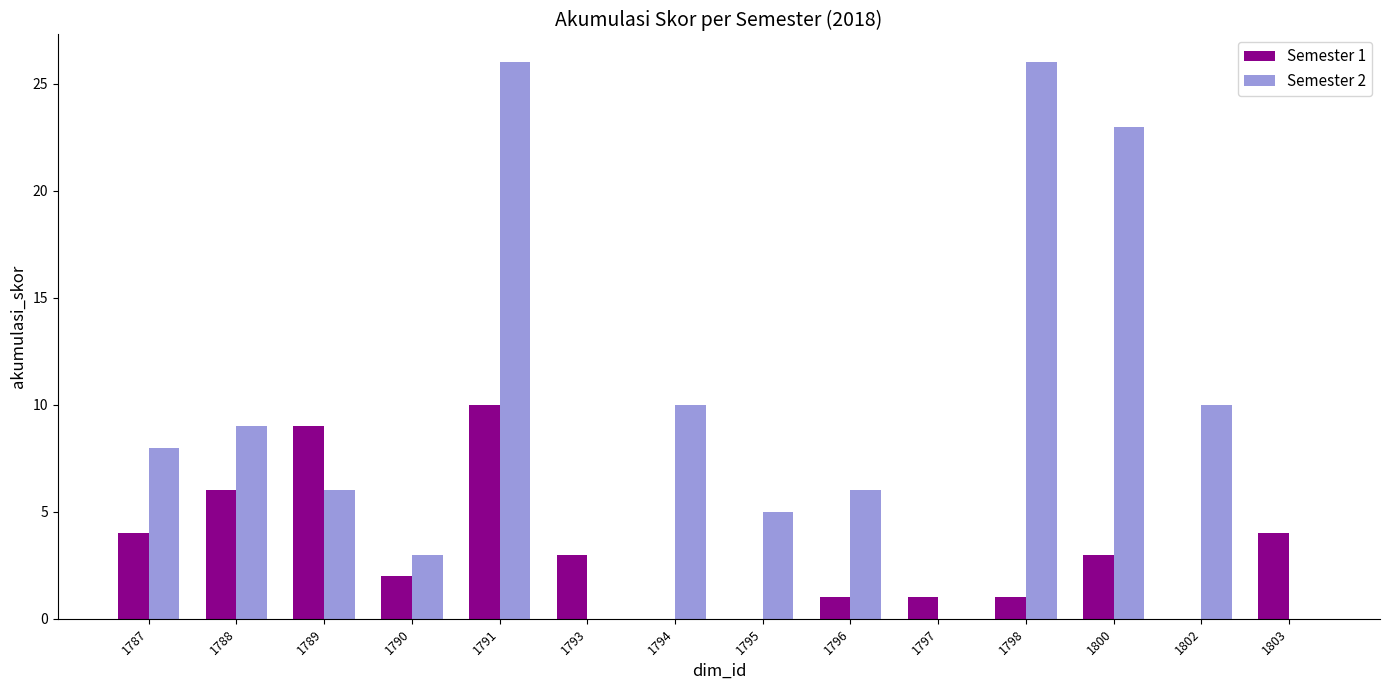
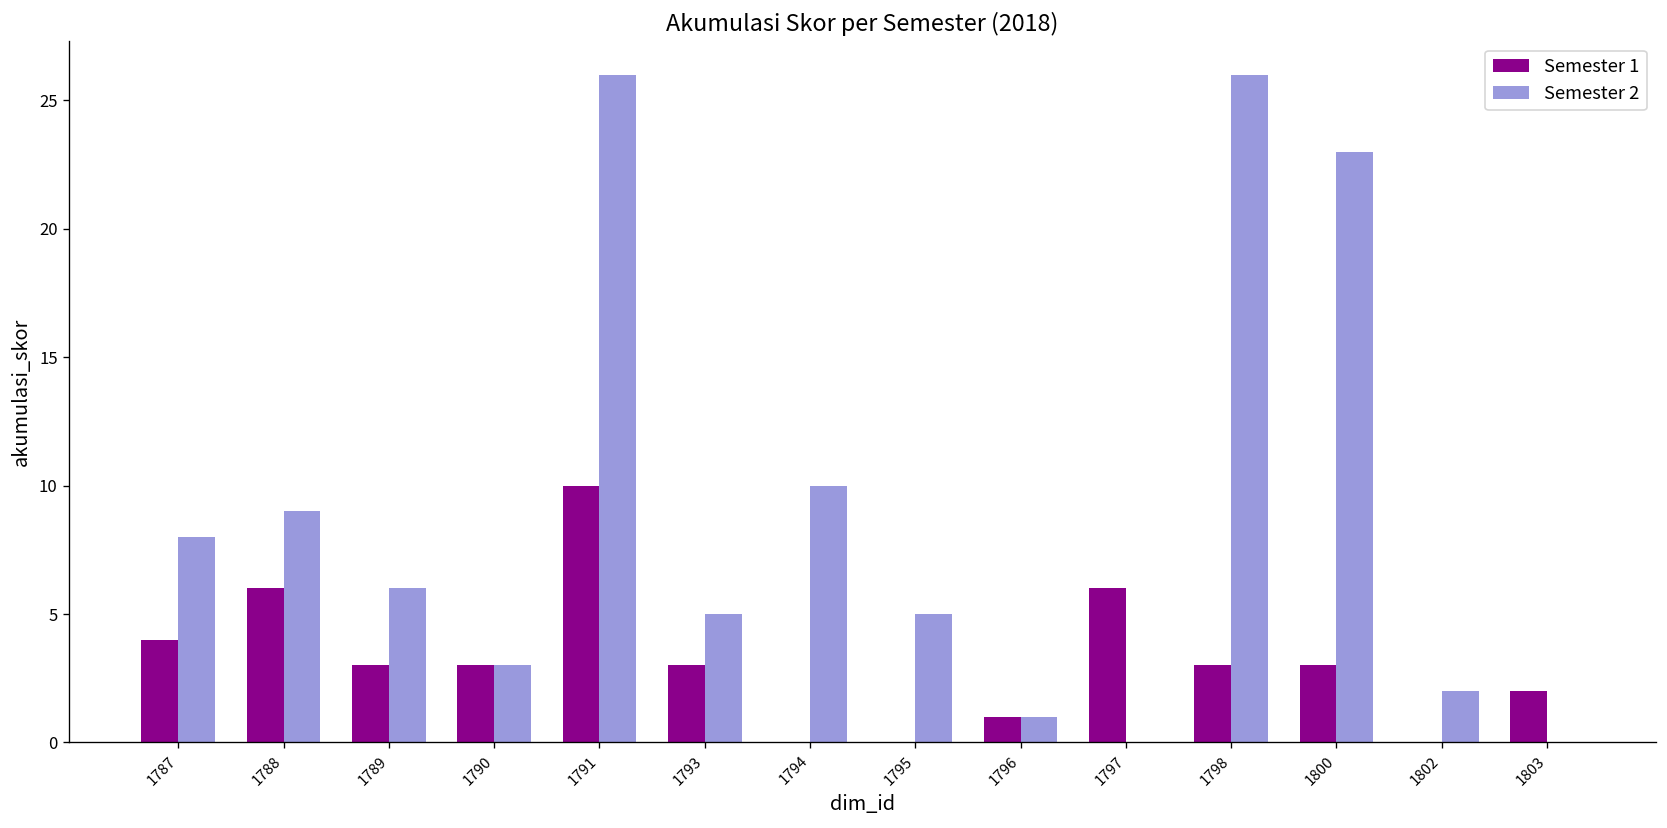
  {
    "Semester 1": {
      "1787": 4,
      "1788": 6,
-     "1789": 9,
-     "1790": 2,
+     "1789": 3,
+     "1790": 3,
      "1791": 10,
      "1793": 3,
      "1794": 0,
      "1795": 0,
      "1796": 1,
-     "1797": 1,
-     "1798": 1,
+     "1797": 6,
+     "1798": 3,
      "1800": 3,
      "1802": 0,
-     "1803": 4
+     "1803": 2
    },
    "Semester 2": {
      "1787": 8,
      "1788": 9,
      "1789": 6,
      "1790": 3,
      "1791": 26,
-     "1793": 0,
+     "1793": 5,
      "1794": 10,
      "1795": 5,
-     "1796": 6,
+     "1796": 1,
      "1797": 0,
      "1798": 26,
      "1800": 23,
-     "1802": 10,
+     "1802": 2,
      "1803": 0
    }
  }
